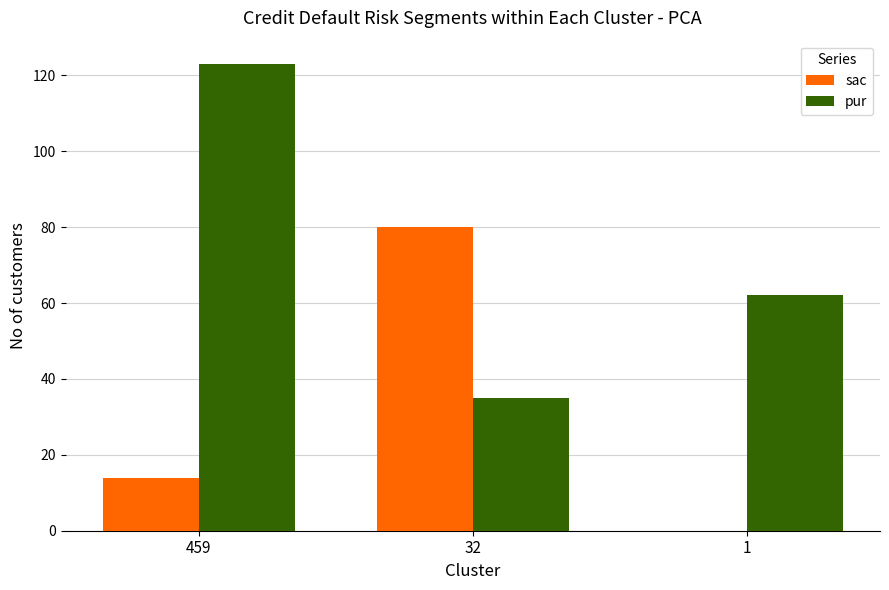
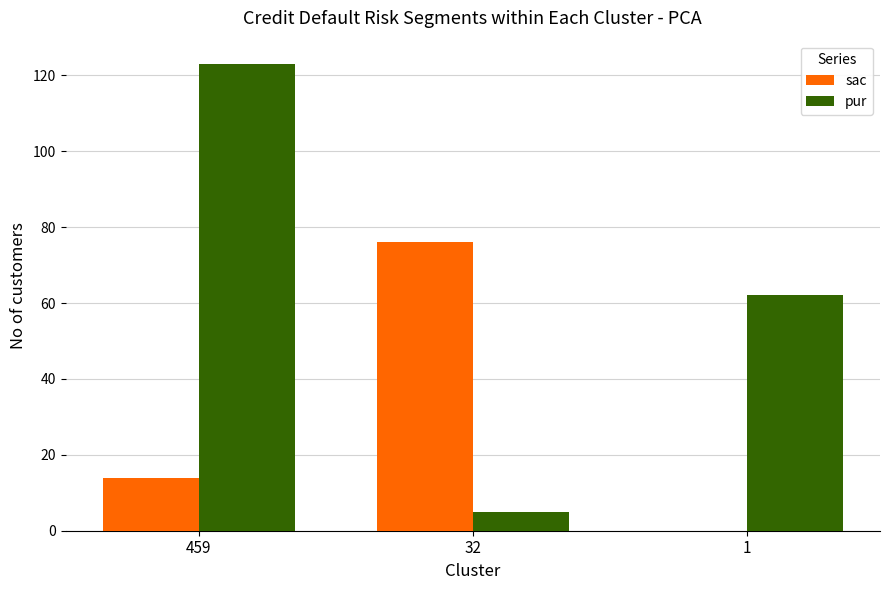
  {
    "sac": {
      "459": 14,
-     "32": 80,
+     "32": 76,
      "1": 0
    },
    "pur": {
      "459": 123,
-     "32": 35,
+     "32": 5,
      "1": 62
    }
  }
